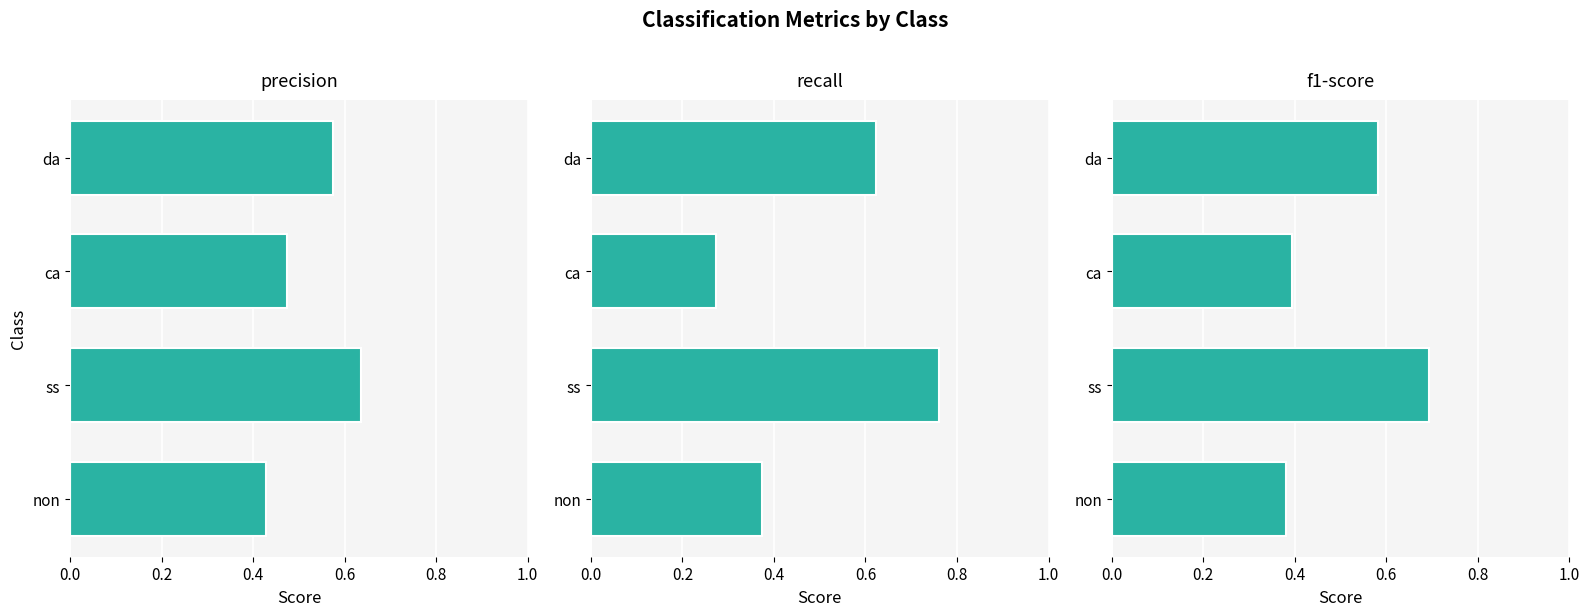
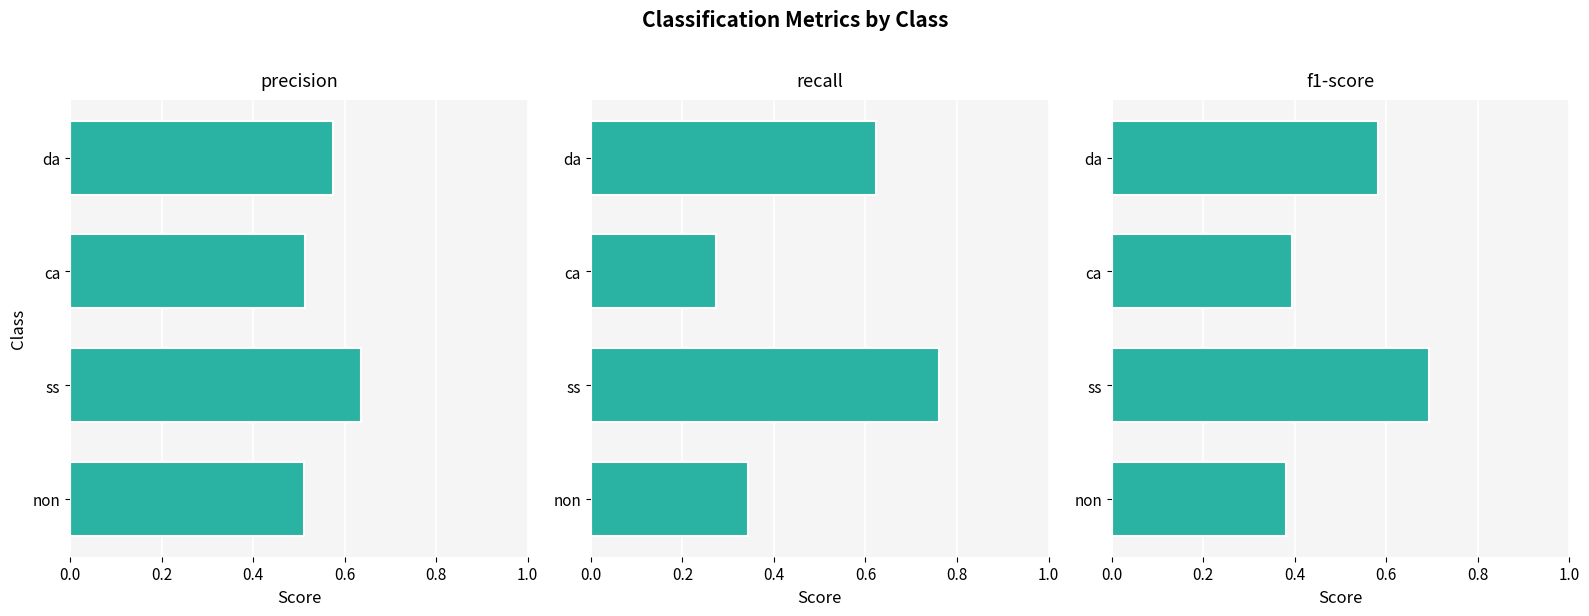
  {
    "precision": {
      "da": 0.57,
-     "ca": 0.47,
+     "ca": 0.51,
      "ss": 0.64,
-     "non": 0.43
+     "non": 0.51
    },
    "recall": {
      "da": 0.62,
      "ca": 0.27,
      "ss": 0.76,
-     "non": 0.37
+     "non": 0.34
    },
    "f1-score": {
      "da": 0.58,
      "ca": 0.39,
      "ss": 0.69,
      "non": 0.38
    }
  }
